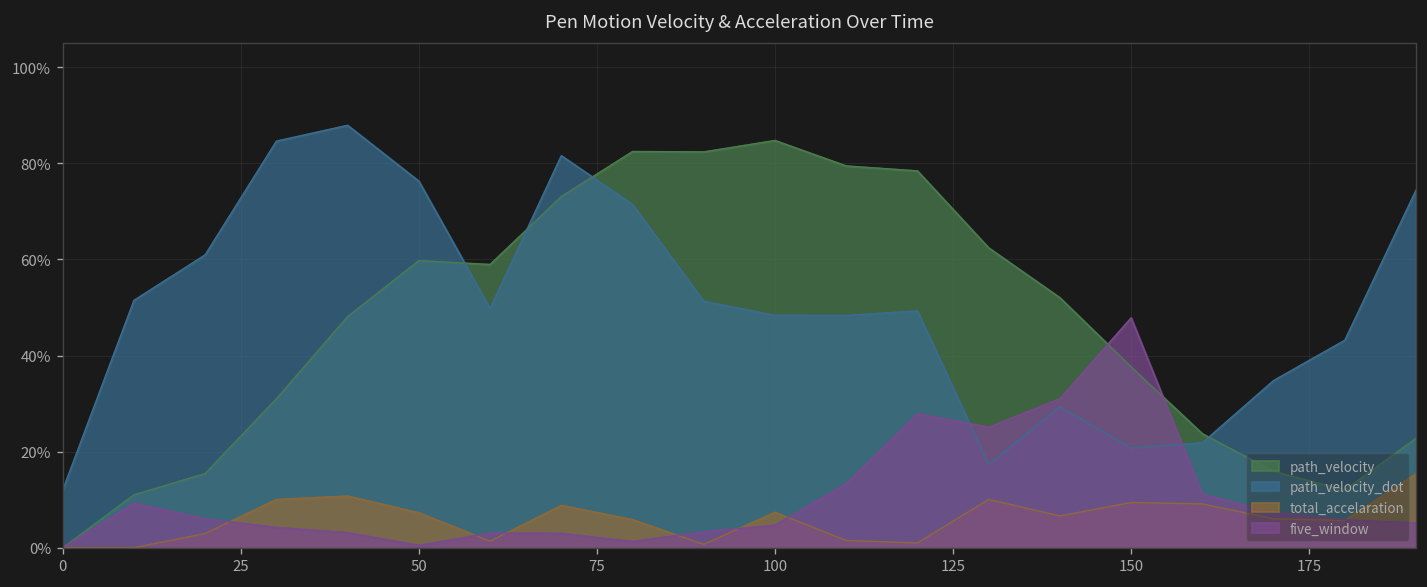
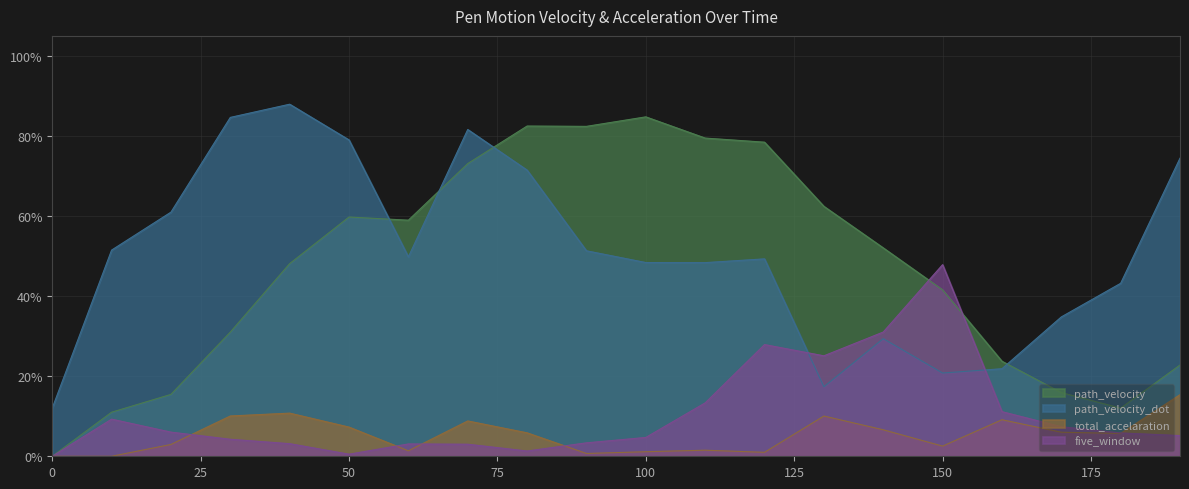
  {
    "path_velocity": {
      "50": "60%",
      "100": "85%",
-     "150": "38%"
+     "150": "42%"
    },
    "path_velocity_dot": {
      "0": "12%",
-     "50": "76%",
+     "50": "79%",
      "100": "48%",
      "150": "21%"
    },
    "total_accelaration": {
      "50": "7%",
-     "100": "7%",
-     "150": "9%"
+     "100": "1%",
+     "150": "3%"
    },
    "five_window": {
      "50": "1%",
      "100": "5%",
      "150": "48%"
    }
  }
